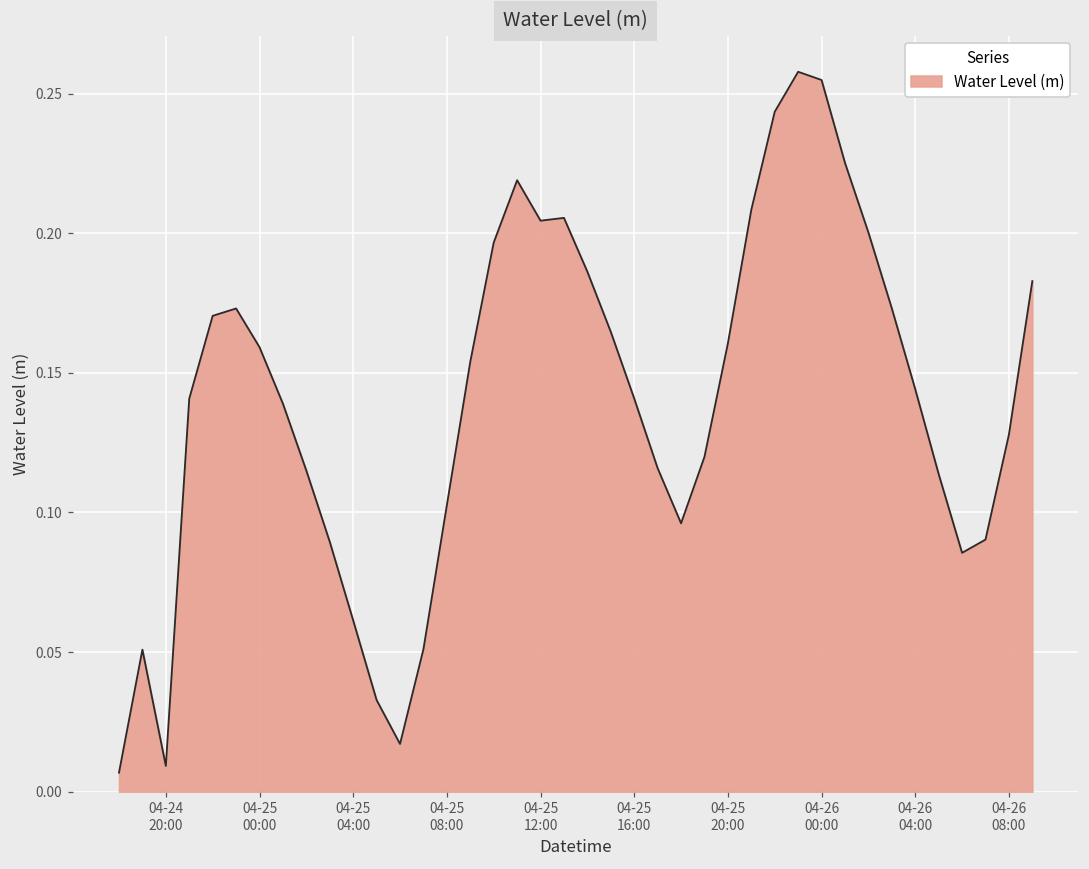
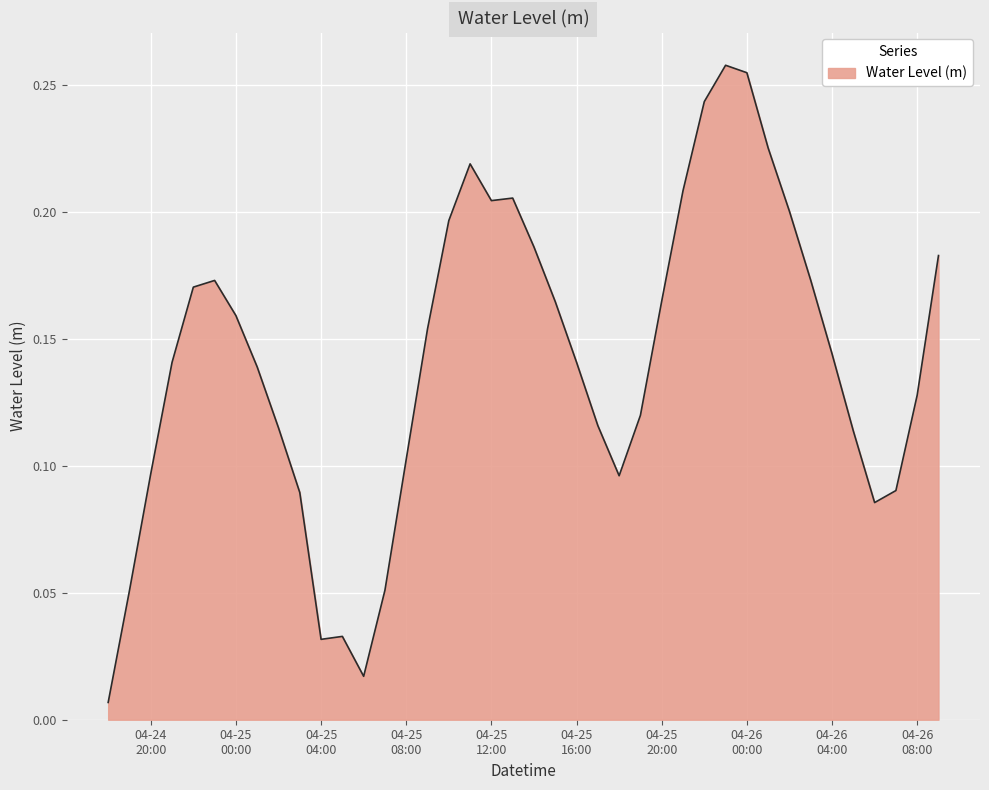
  {
-   "04-24 20:00": 0.009,
+   "04-24 20:00": 0.097,
    "04-25 00:00": 0.159,
-   "04-25 04:00": 0.061,
+   "04-25 04:00": 0.032,
    "04-25 08:00": 0.103,
    "04-25 12:00": 0.204,
    "04-25 16:00": 0.141,
-   "04-25 20:00": 0.161,
+   "04-25 20:00": 0.165,
    "04-26 00:00": 0.255,
    "04-26 04:00": 0.144,
    "04-26 08:00": 0.128
  }
